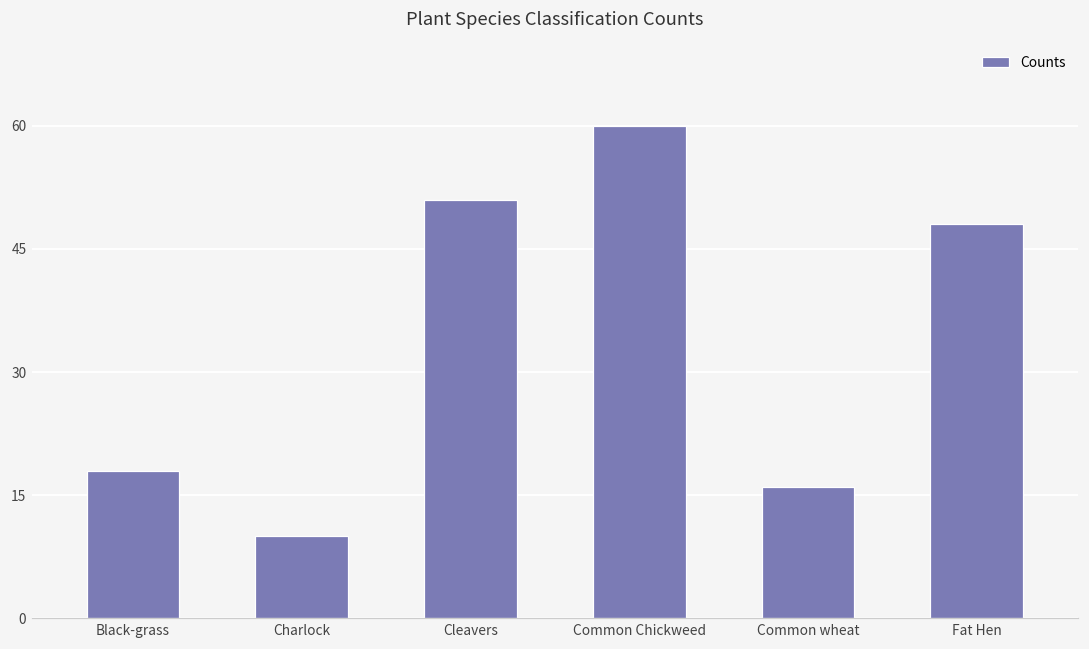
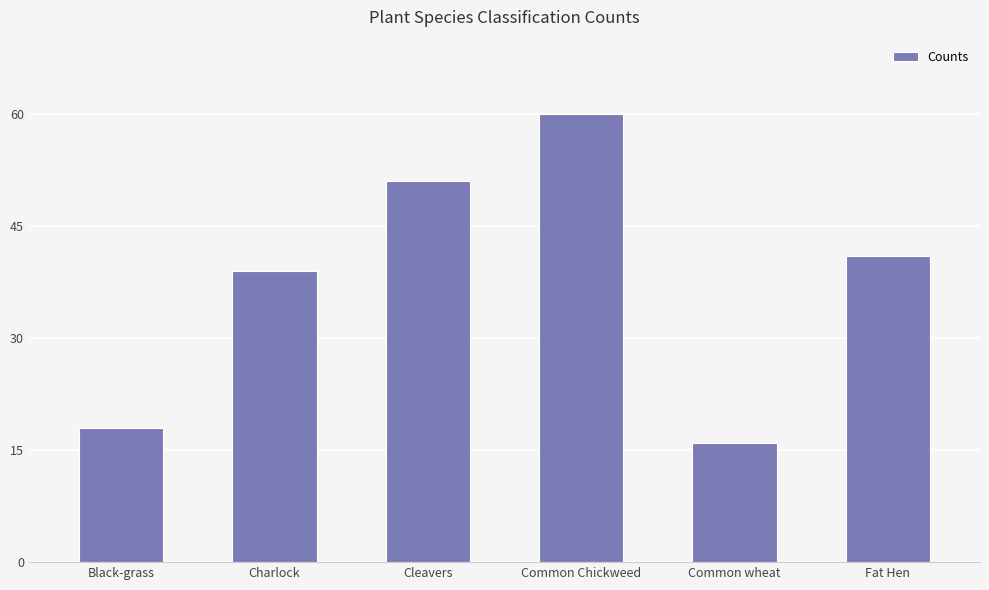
  {
    "Black-grass": 18,
-   "Charlock": 10,
+   "Charlock": 39,
    "Cleavers": 51,
    "Common Chickweed": 60,
    "Common wheat": 16,
-   "Fat Hen": 48
+   "Fat Hen": 41
  }
